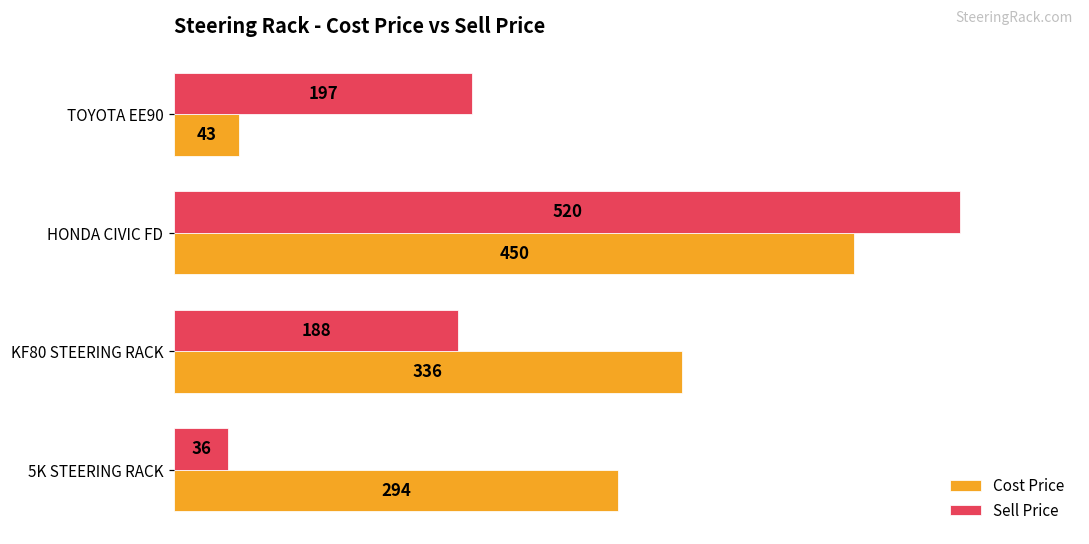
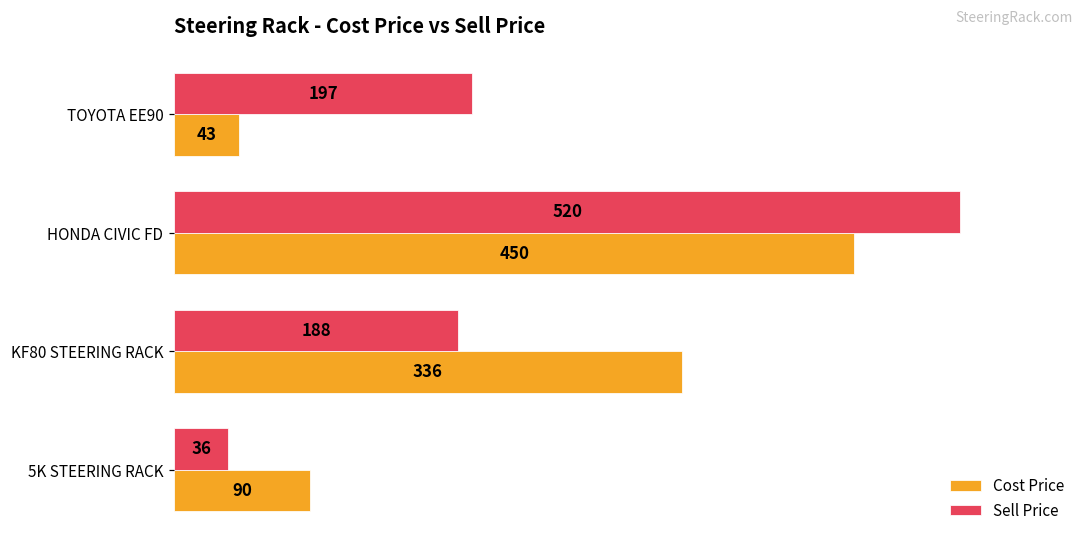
  {
    "Cost Price": {
      "TOYOTA EE90": 43,
      "HONDA CIVIC FD": 450,
      "KF80 STEERING RACK": 336,
-     "5K STEERING RACK": 294
+     "5K STEERING RACK": 90
    },
    "Sell Price": {
      "TOYOTA EE90": 197,
      "HONDA CIVIC FD": 520,
      "KF80 STEERING RACK": 188,
      "5K STEERING RACK": 36
    }
  }
